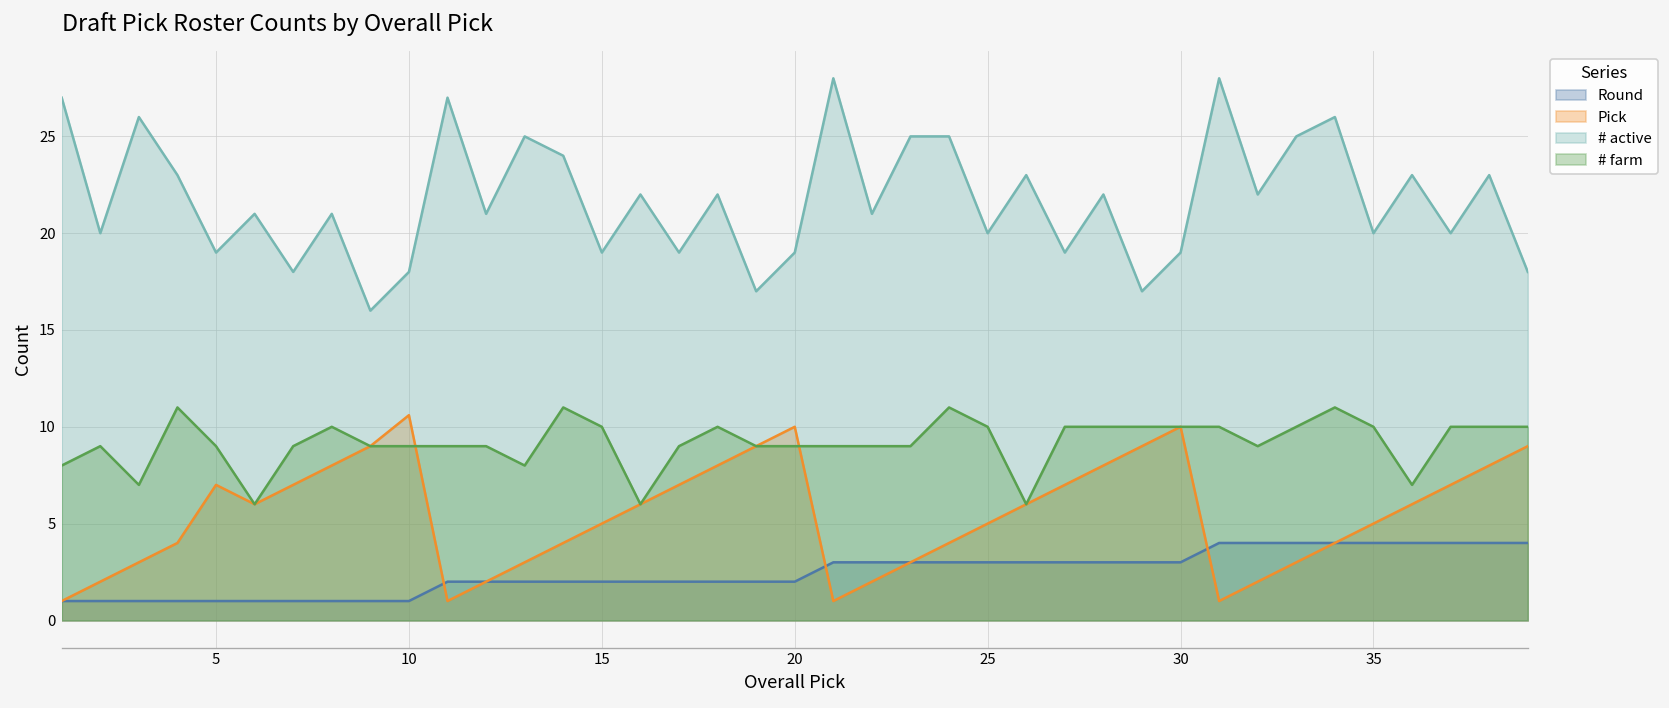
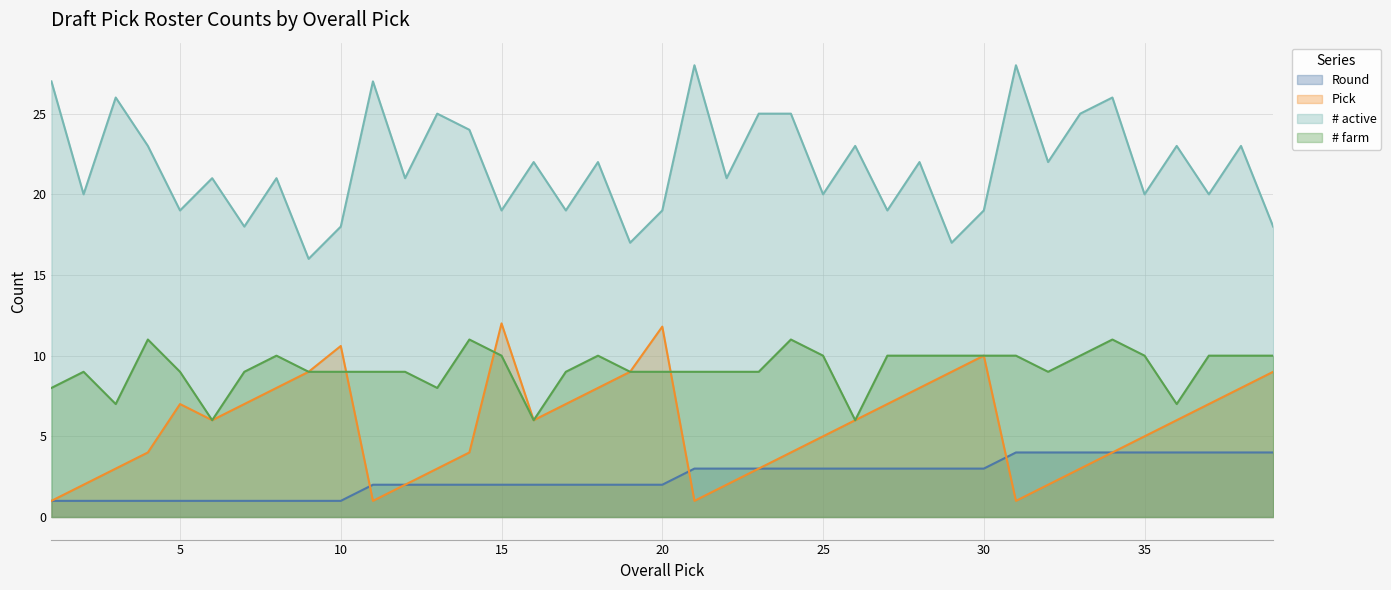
  {
    "Pick": {
      "5": 7.0,
      "10": 10.6,
-     "15": 5,
-     "20": 10.0,
+     "15": 12,
+     "20": 11.8,
      "25": 5.0,
      "35": 5.0
    }
  }
